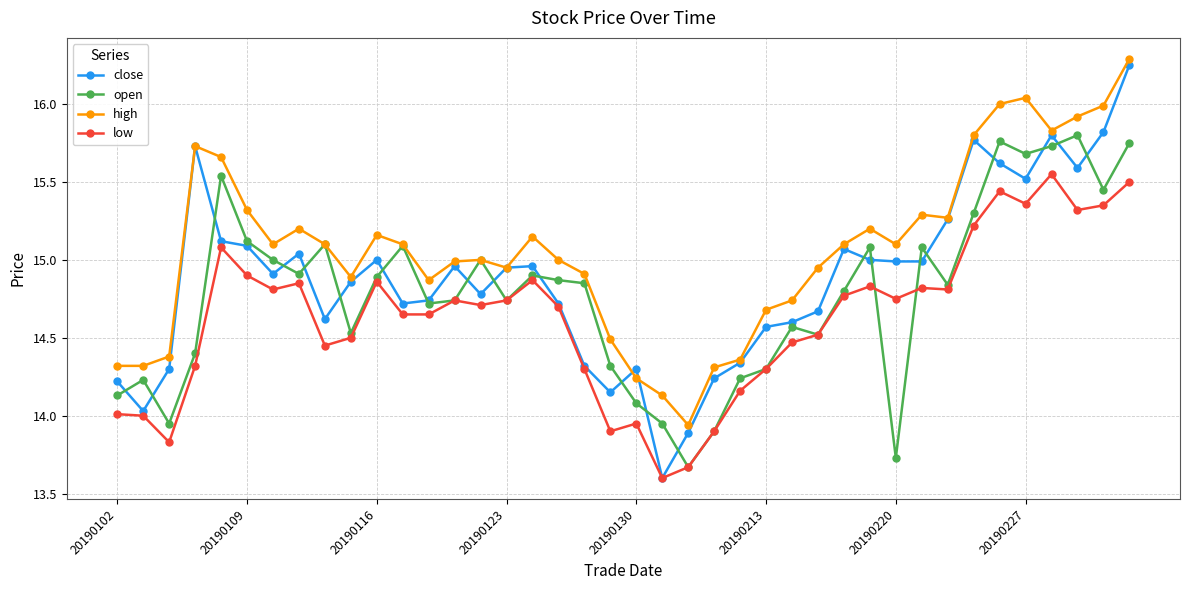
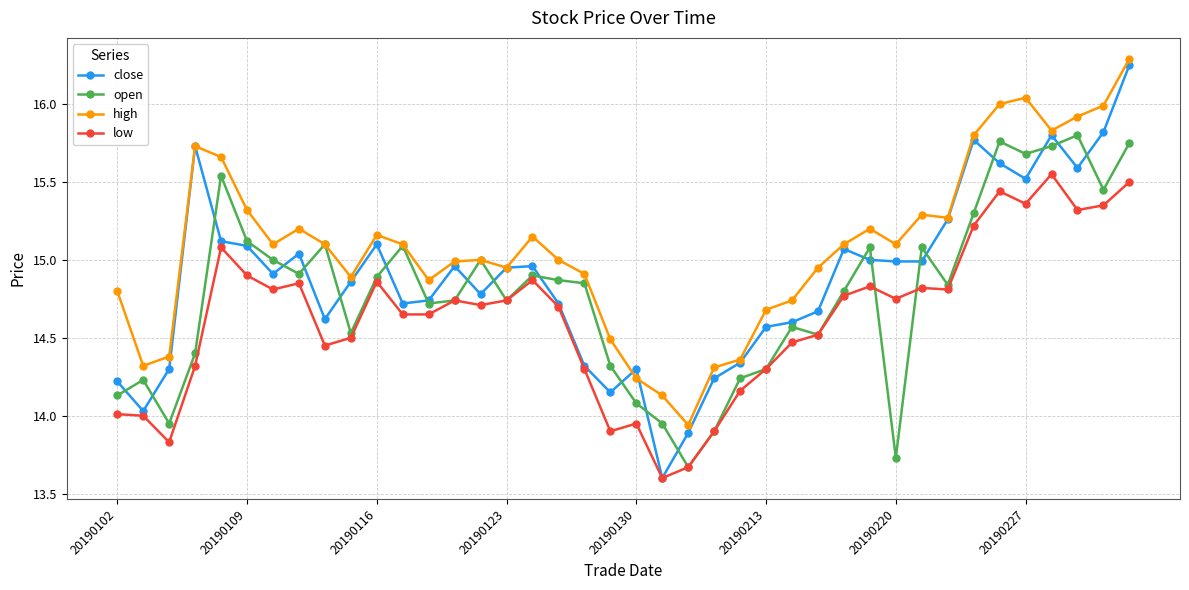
  {
    "close": {
      "20190102": 14.22,
      "20190109": 15.1,
-     "20190116": 15.0,
+     "20190116": 15.1,
      "20190130": 14.3,
      "20190213": 14.57,
      "20190220": 15.0,
      "20190227": 15.52
    },
    "open": {
      "20190102": 14.13,
      "20190109": 15.12,
      "20190116": 14.89,
      "20190130": 14.08,
      "20190220": 13.73,
      "20190227": 15.68
    },
    "high": {
-     "20190102": 14.32,
+     "20190102": 14.80,
      "20190109": 15.32,
      "20190116": 15.16,
      "20190130": 14.24,
      "20190213": 14.68,
      "20190220": 15.10,
      "20190227": 16.04
    },
    "low": {
      "20190102": 14.01,
      "20190109": 14.90,
      "20190116": 14.86,
      "20190130": 13.95,
      "20190220": 14.75,
      "20190227": 15.36
    }
  }
